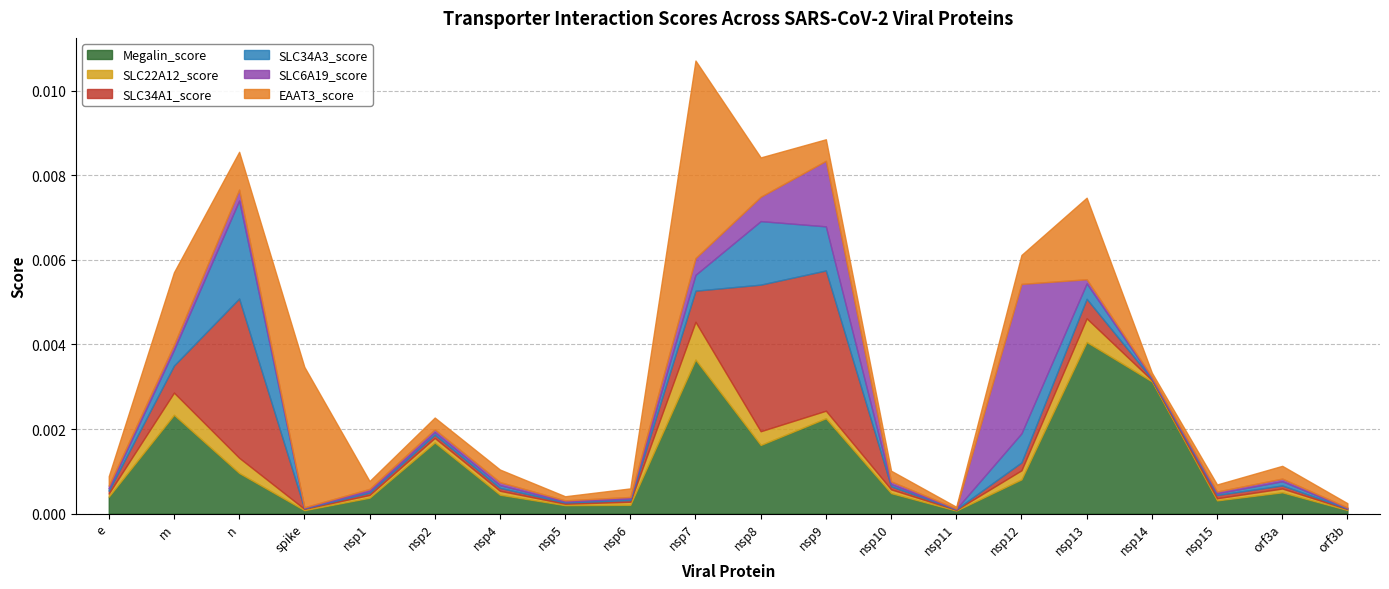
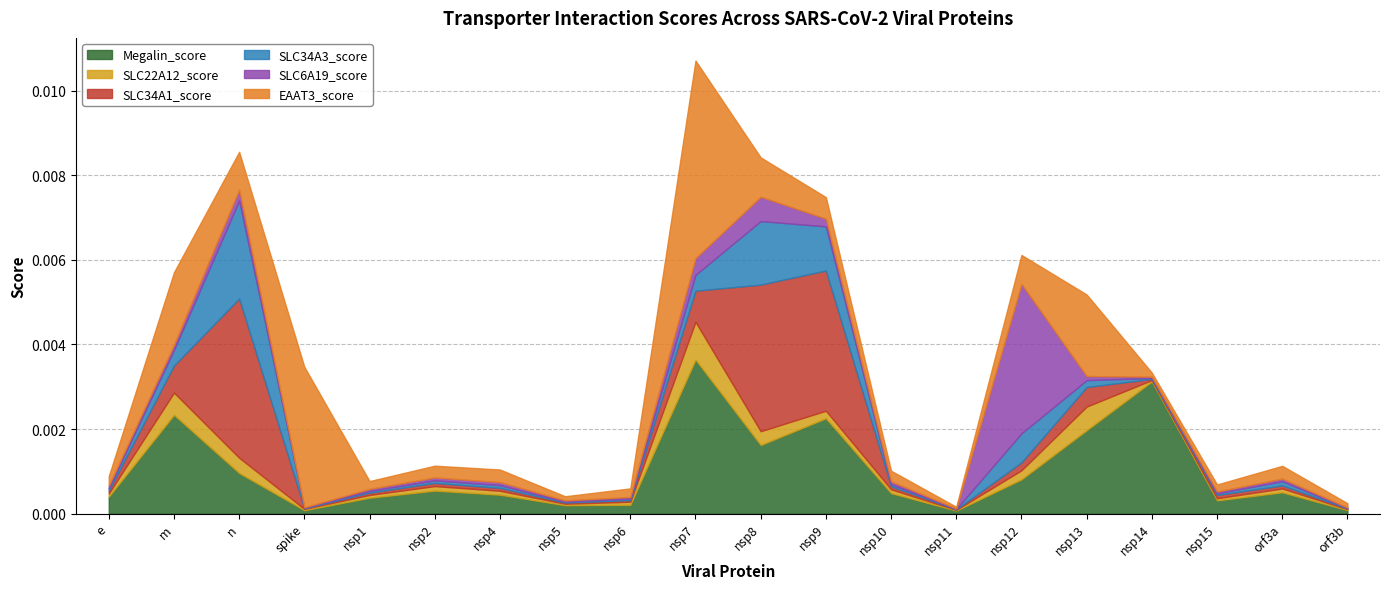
  {
    "Megalin_score": {
      "e": 0.0004,
      "m": 0.0023,
      "n": 0.0010,
      "nsp1": 0.0004,
-     "nsp2": 0.0017,
+     "nsp2": 0.0005,
      "nsp4": 0.0004,
      "nsp6": 0.0002,
      "nsp7": 0.0036,
      "nsp8": 0.0016,
      "nsp9": 0.0023,
      "nsp10": 0.0005,
      "nsp12": 0.0008,
-     "nsp13": 0.0041,
+     "nsp13": 0.0020,
      "orf3a": 0.0005
    },
    "SLC34A1_score": {
      "m": 0.0006,
      "n": 0.0038,
      "nsp4": 0.0001,
      "nsp7": 0.0007,
      "nsp8": 0.0035,
      "nsp9": 0.0033,
      "nsp12": 0.0002,
      "nsp13": 0.0005,
      "orf3a": 0.0001
    },
    "SLC34A3_score": {
      "m": 0.0004,
      "n": 0.0023,
      "nsp4": 0.0001,
      "nsp7": 0.0004,
      "nsp8": 0.0015,
      "nsp9": 0.0010,
      "nsp12": 0.0007,
-     "nsp13": 0.0004,
+     "nsp13": 0.0002,
      "orf3a": 0.0001
    },
    "SLC6A19_score": {
      "e": 0.0001,
      "m": 0.0001,
      "n": 0.0003,
      "nsp2": 0.0001,
      "nsp4": 0.0001,
      "nsp7": 0.0004,
      "nsp8": 0.0006,
-     "nsp9": 0.0015,
+     "nsp9": 0.0002,
      "nsp10": 0.0001,
      "nsp12": 0.0035,
      "nsp13": 0.0001,
      "orf3a": 0.0001
    }
  }
